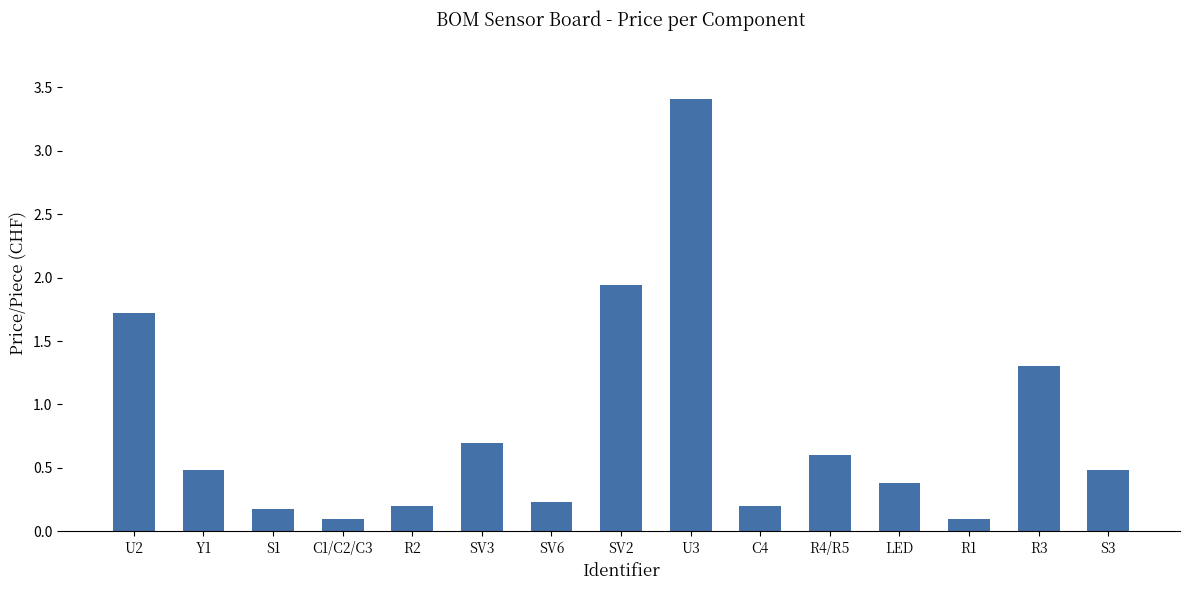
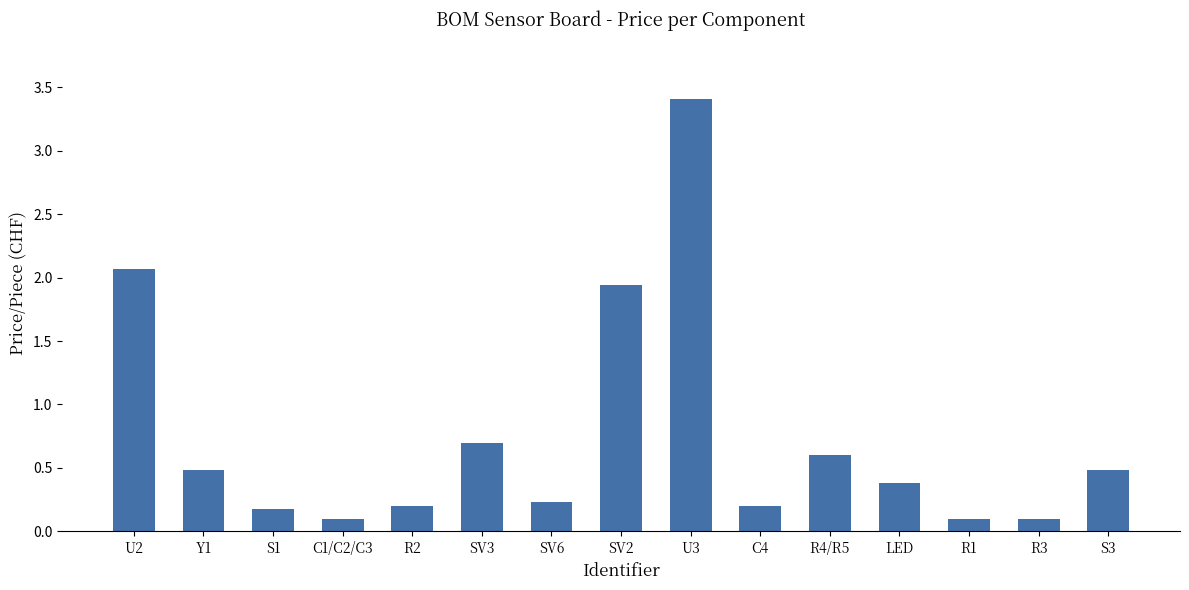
  {
-   "U2": 1.72,
+   "U2": 2.07,
    "Y1": 0.48,
    "S1": 0.18,
    "C1/C2/C3": 0.10,
    "R2": 0.20,
    "SV3": 0.70,
    "SV6": 0.23,
    "SV2": 1.94,
    "U3": 3.41,
    "C4": 0.20,
    "R4/R5": 0.60,
    "LED": 0.38,
    "R1": 0.10,
-   "R3": 1.3,
+   "R3": 0.1,
    "S3": 0.48
  }
